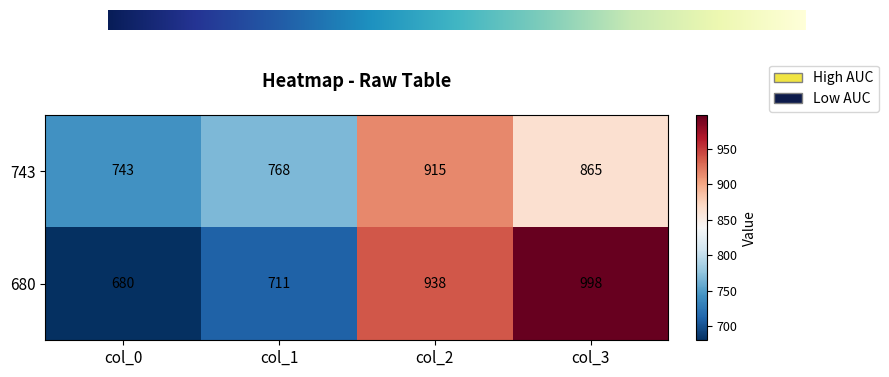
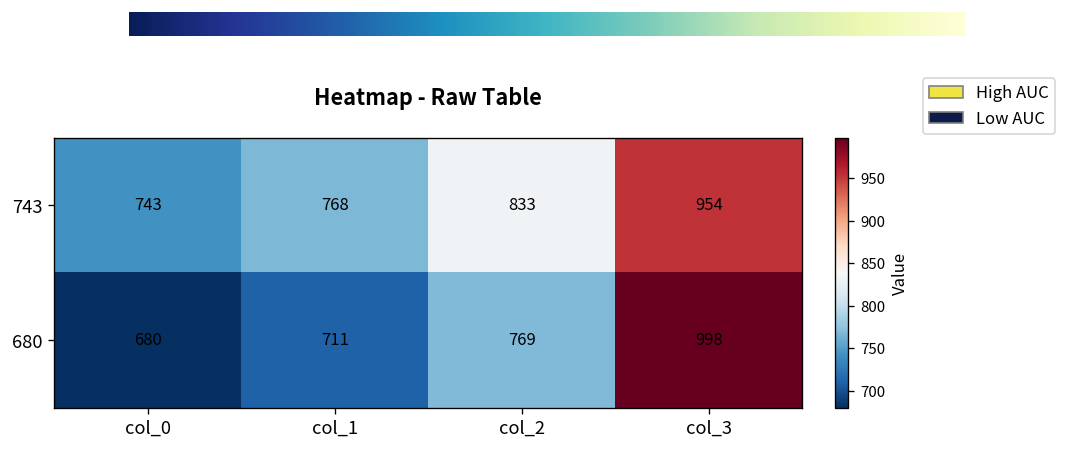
  {
    "743": {
      "col_0": 743,
      "col_1": 768,
-     "col_2": 915,
-     "col_3": 865
+     "col_2": 833,
+     "col_3": 954
    },
    "680": {
      "col_0": 680,
      "col_1": 711,
-     "col_2": 938,
+     "col_2": 769,
      "col_3": 998
    }
  }
